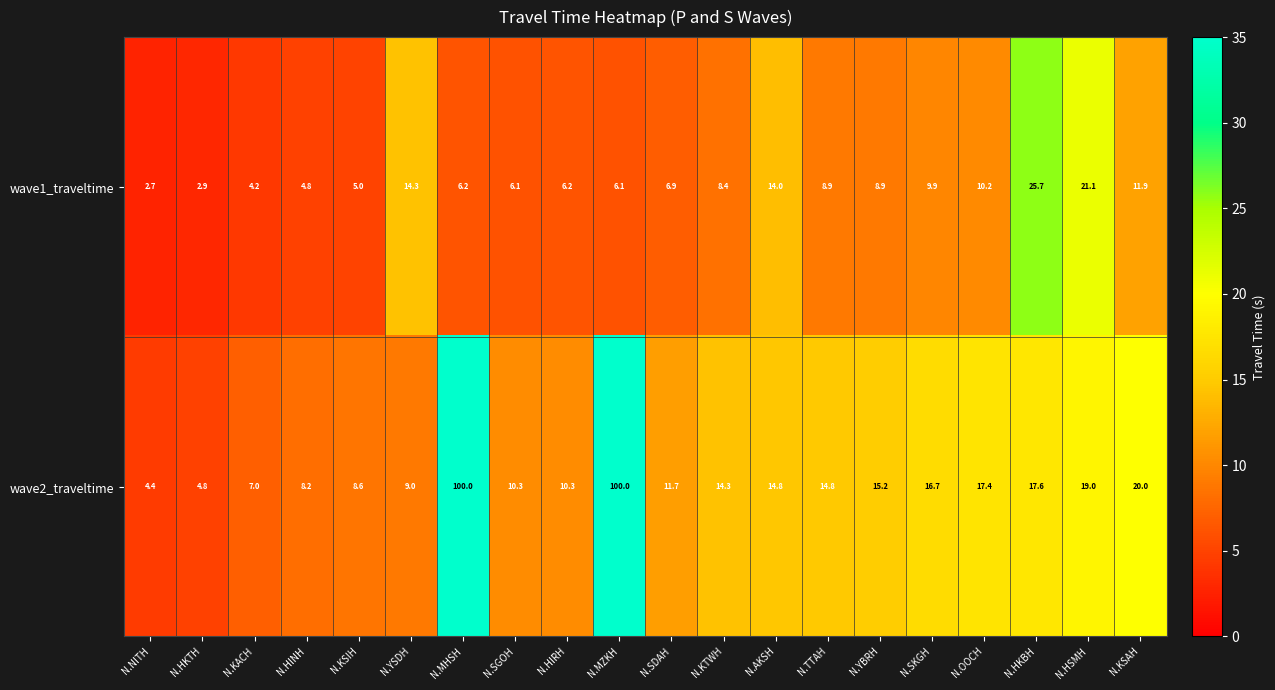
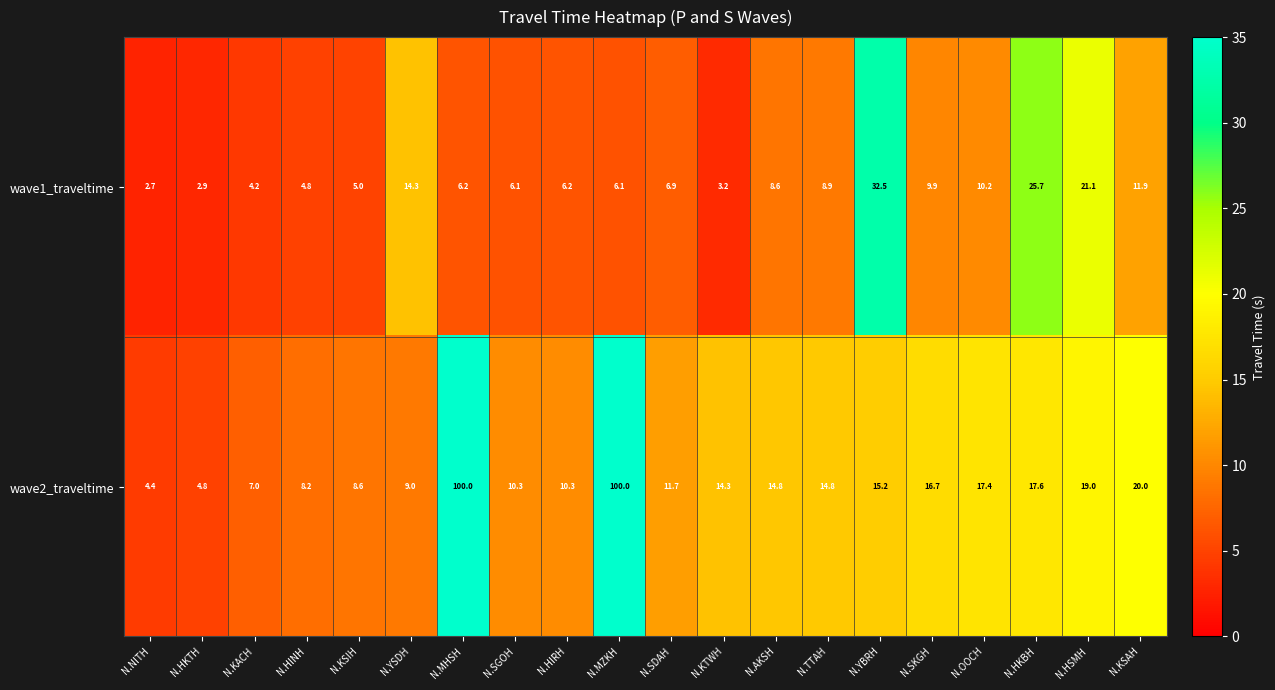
  {
    "wave1_traveltime": {
      "N.NITH": 2.7,
      "N.HKTH": 2.9,
      "N.KACH": 4.2,
      "N.HINH": 4.8,
      "N.KSIH": 5.0,
      "N.YSDH": 14.3,
      "N.MHSH": 6.2,
      "N.SGOH": 6.1,
      "N.HIRH": 6.2,
      "N.MZKH": 6.1,
      "N.SDAH": 6.9,
-     "N.KTWH": 8.4,
-     "N.AKSH": 14.0,
+     "N.KTWH": 3.2,
+     "N.AKSH": 8.6,
      "N.TTAH": 8.9,
-     "N.YBRH": 8.9,
+     "N.YBRH": 32.5,
      "N.SKGH": 9.9,
      "N.OOCH": 10.2,
      "N.HKBH": 25.7,
      "N.HSMH": 21.1,
      "N.KSAH": 11.9
    },
    "wave2_traveltime": {
      "N.NITH": 4.4,
      "N.HKTH": 4.8,
      "N.KACH": 7.0,
      "N.HINH": 8.2,
      "N.KSIH": 8.6,
      "N.YSDH": 9.0,
      "N.MHSH": 100.0,
      "N.SGOH": 10.3,
      "N.HIRH": 10.3,
      "N.MZKH": 100.0,
      "N.SDAH": 11.7,
      "N.KTWH": 14.3,
      "N.AKSH": 14.8,
      "N.TTAH": 14.8,
      "N.YBRH": 15.2,
      "N.SKGH": 16.7,
      "N.OOCH": 17.4,
      "N.HKBH": 17.6,
      "N.HSMH": 19.0,
      "N.KSAH": 20.0
    }
  }
